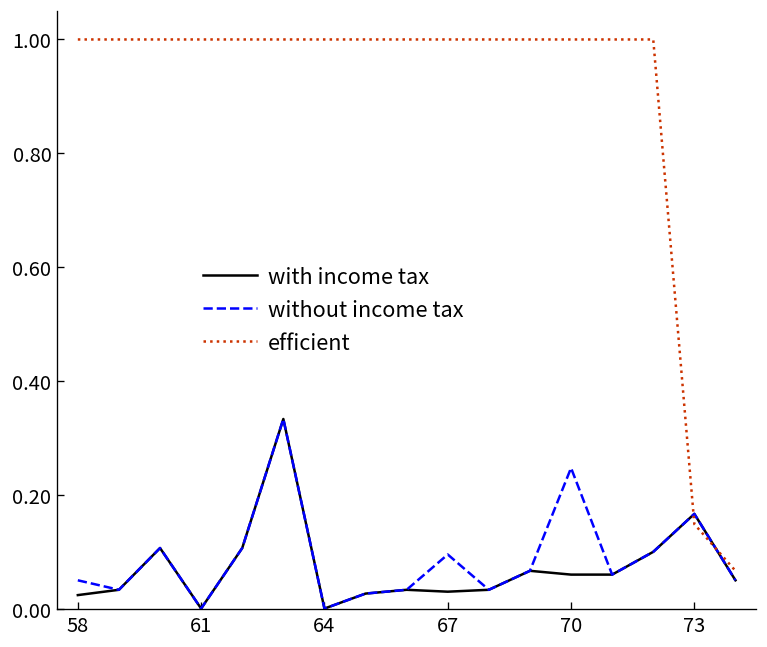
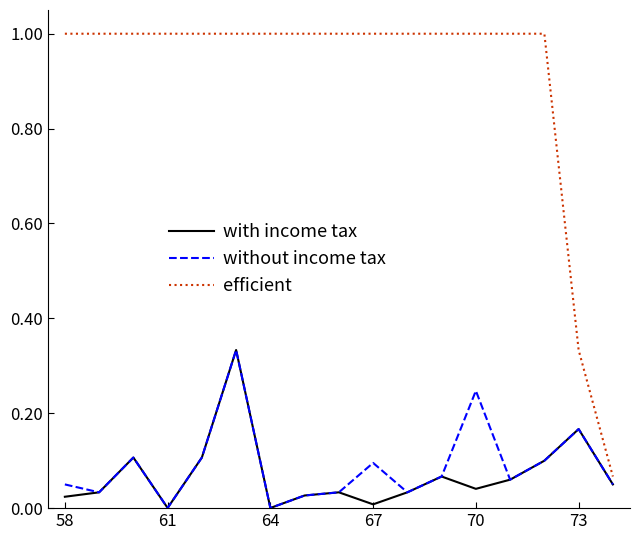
  {
    "with income tax": {
      "58": 0.02,
-     "67": 0.03,
-     "70": 0.06
+     "67": 0.01,
+     "70": 0.04
    },
    "without income tax": {
      "58": 0.05,
      "67": 0.10,
      "70": 0.25
    },
    "efficient": {
      "58": 1.00,
      "61": 1.00,
      "64": 1.00,
      "67": 1.00,
      "70": 1.00,
-     "73": 0.15
+     "73": 0.33
    }
  }
